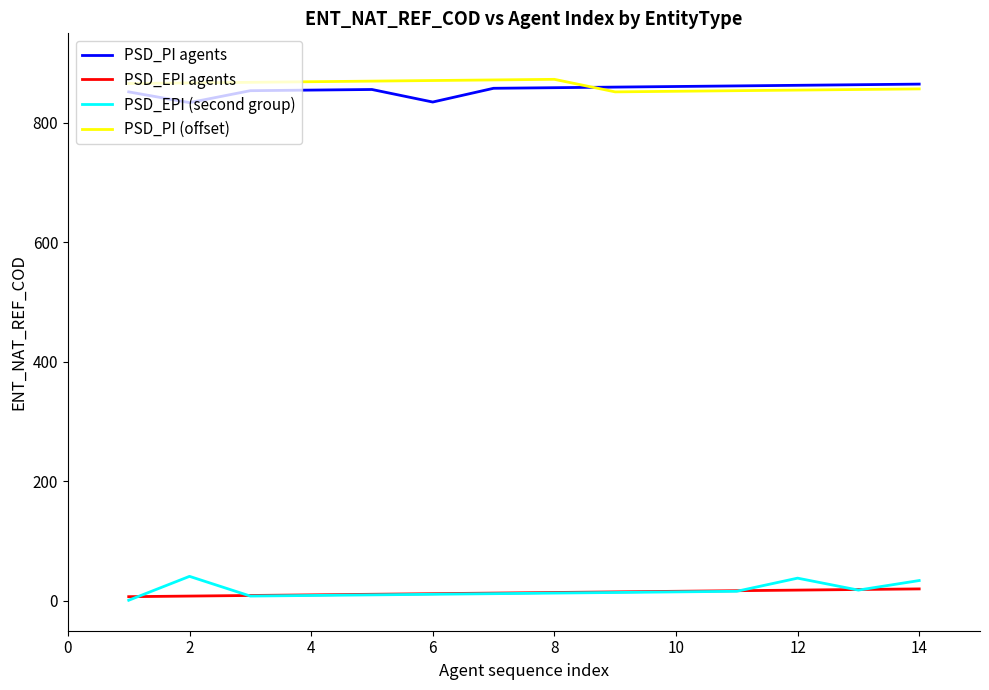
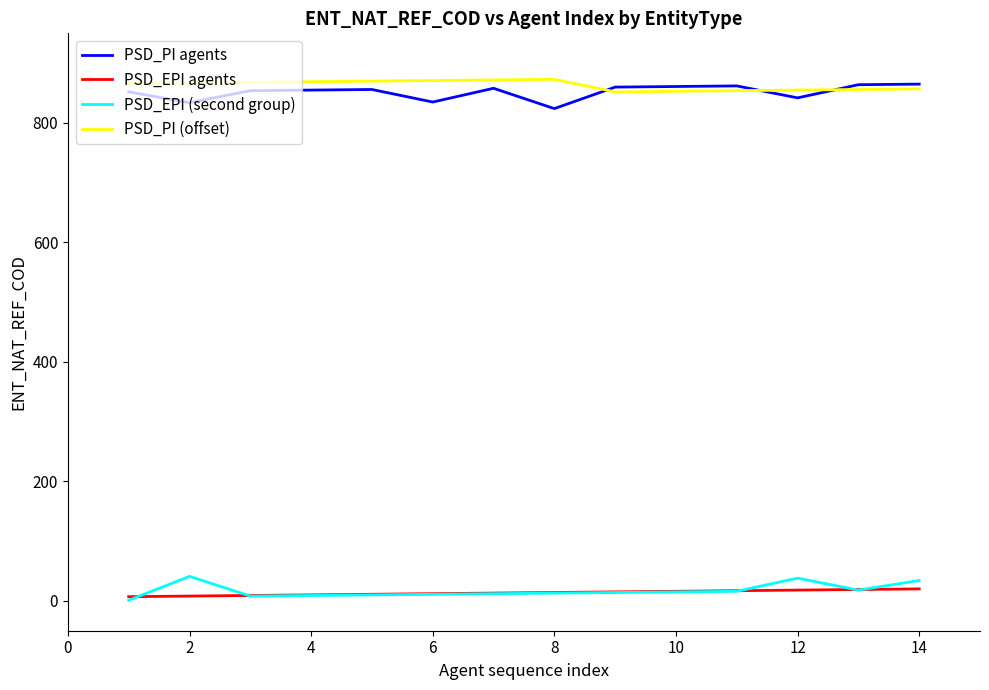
  {
    "PSD_PI agents": {
      "4": 860,
      "6": 840,
-     "8": 860,
+     "8": 820,
      "10": 860,
-     "12": 860,
+     "12": 840,
      "14": 870
    },
    "PSD_EPI agents": {
      "2": 10,
      "12": 20,
      "14": 20
    },
    "PSD_EPI (second group)": {
      "2": 40,
      "12": 40,
      "14": 30
    },
    "PSD_PI (offset)": {
      "4": 870,
      "6": 870,
      "8": 870,
      "10": 850,
      "12": 860,
      "14": 860
    }
  }
